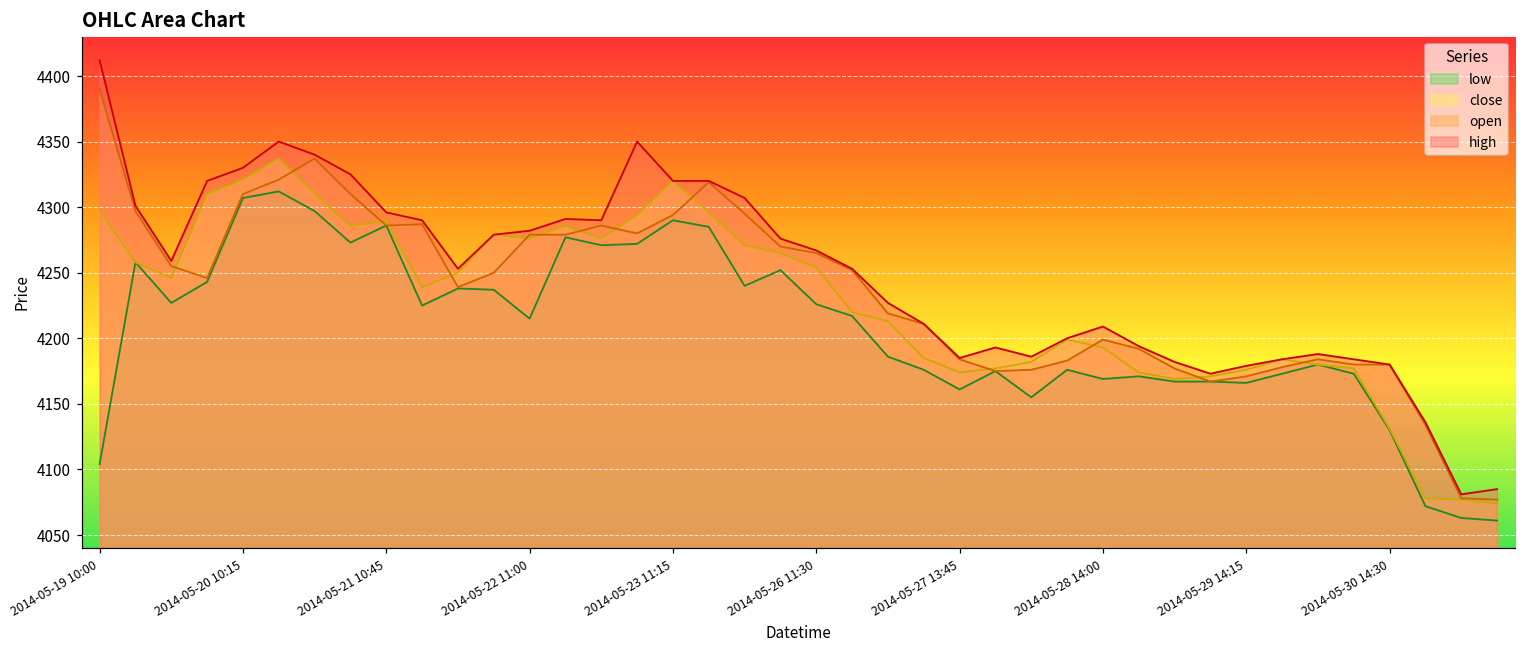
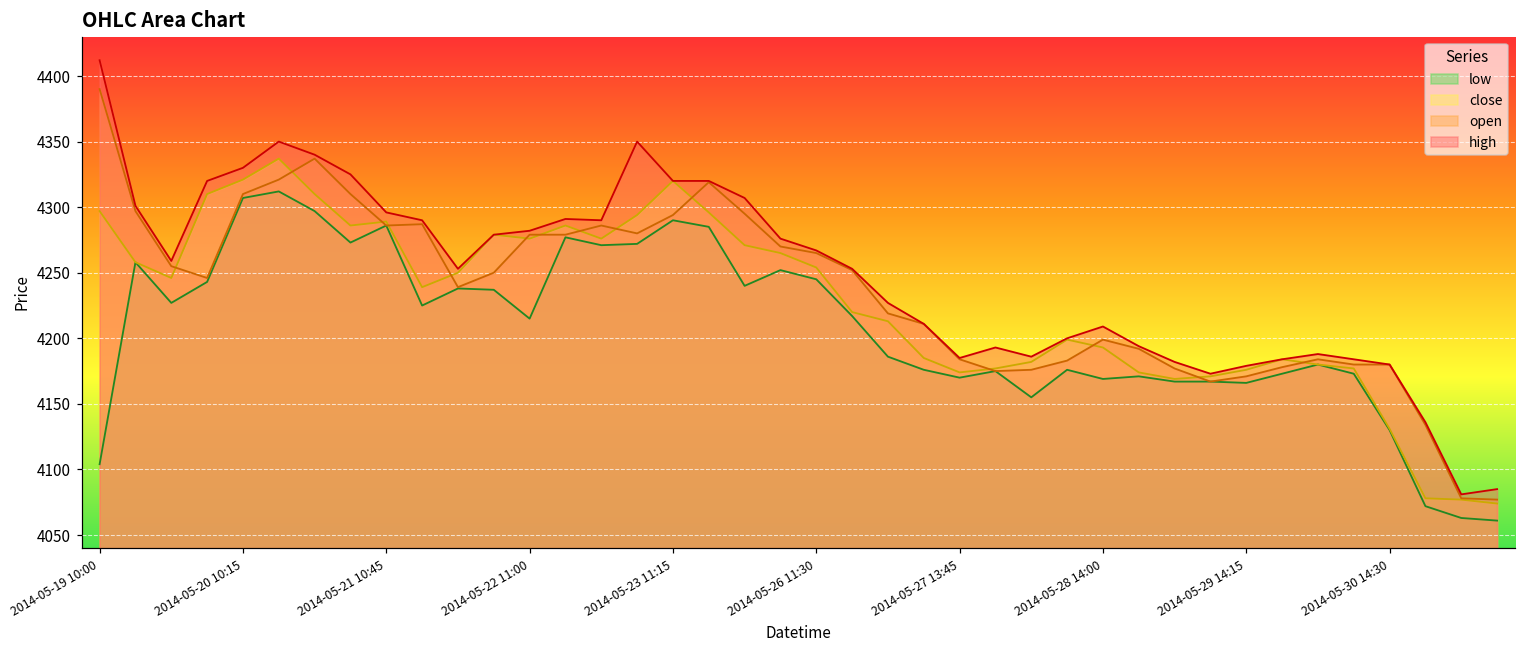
  {
    "low": {
      "2014-05-19 10:00": 4104,
      "2014-05-20 10:15": 4307,
      "2014-05-22 11:00": 4215,
      "2014-05-23 11:15": 4290,
-     "2014-05-26 11:30": 4226,
-     "2014-05-27 13:45": 4161,
+     "2014-05-26 11:30": 4245,
+     "2014-05-27 13:45": 4170,
      "2014-05-28 14:00": 4169,
      "2014-05-29 14:15": 4166
    }
  }
